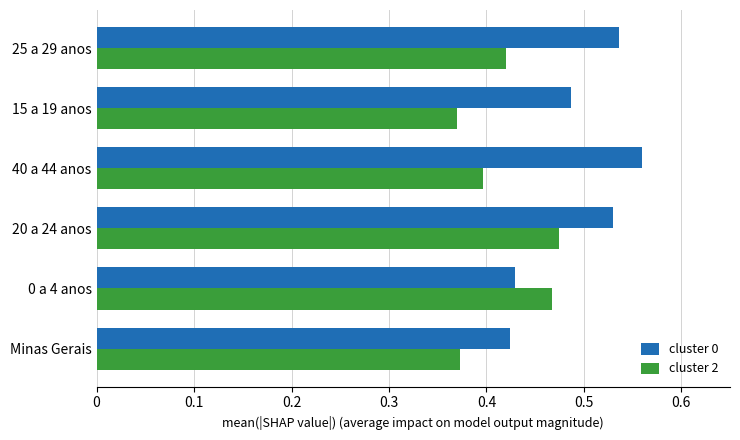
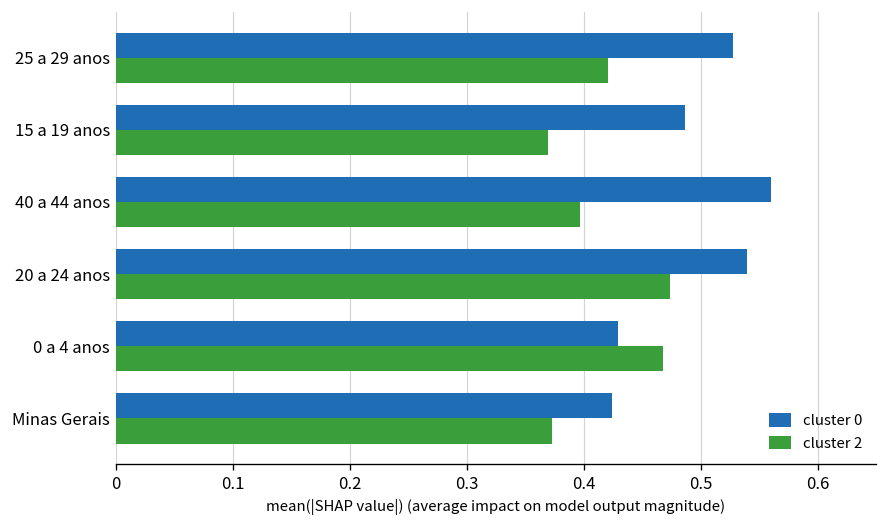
  {
    "cluster 0": {
-     "25 a 29 anos": 0.54,
+     "25 a 29 anos": 0.53,
      "15 a 19 anos": 0.49,
      "40 a 44 anos": 0.56,
-     "20 a 24 anos": 0.53,
+     "20 a 24 anos": 0.54,
      "0 a 4 anos": 0.43,
      "Minas Gerais": 0.42
    },
    "cluster 2": {
      "25 a 29 anos": 0.42,
      "15 a 19 anos": 0.37,
      "40 a 44 anos": 0.40,
      "20 a 24 anos": 0.47,
      "0 a 4 anos": 0.47,
      "Minas Gerais": 0.37
    }
  }
